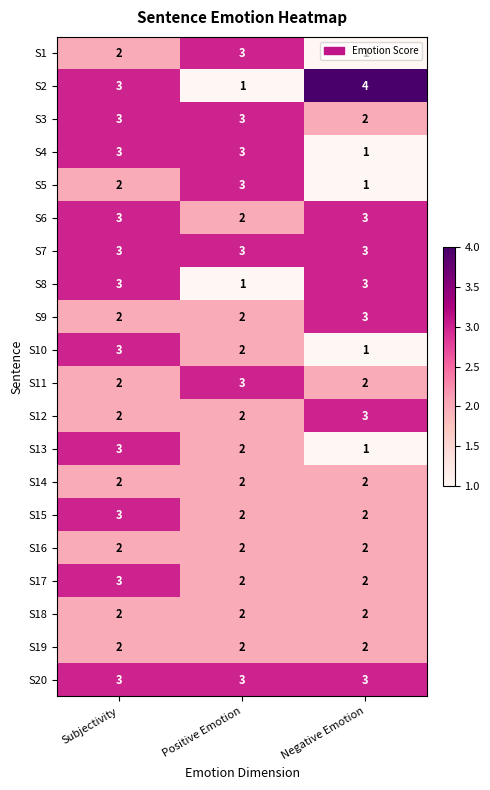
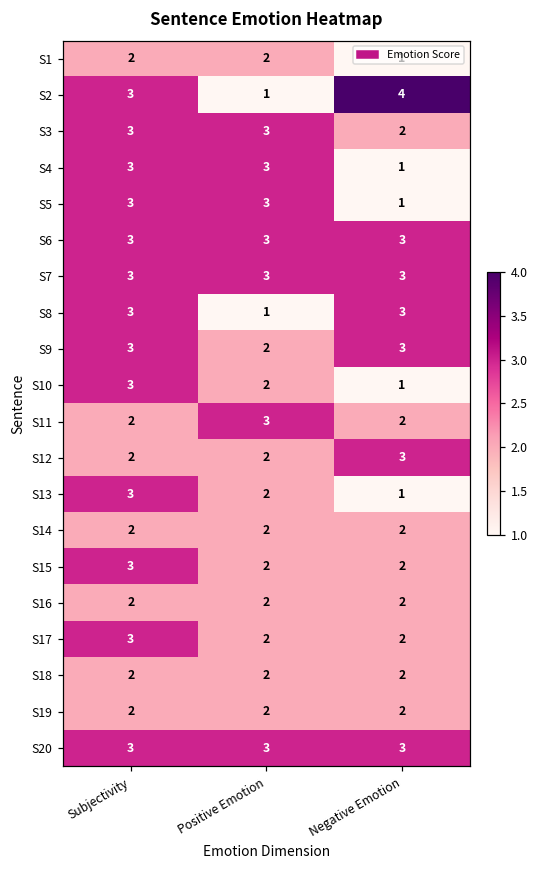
  {
    "S1": {
      "Subjectivity": 2,
-     "Positive Emotion": 3
+     "Positive Emotion": 2
    },
    "S2": {
      "Subjectivity": 3,
      "Positive Emotion": 1,
      "Negative Emotion": 4
    },
    "S3": {
      "Subjectivity": 3,
      "Positive Emotion": 3,
      "Negative Emotion": 2
    },
    "S4": {
      "Subjectivity": 3,
      "Positive Emotion": 3,
      "Negative Emotion": 1
    },
    "S5": {
-     "Subjectivity": 2,
+     "Subjectivity": 3,
      "Positive Emotion": 3,
      "Negative Emotion": 1
    },
    "S6": {
      "Subjectivity": 3,
-     "Positive Emotion": 2,
+     "Positive Emotion": 3,
      "Negative Emotion": 3
    },
    "S7": {
      "Subjectivity": 3,
      "Positive Emotion": 3,
      "Negative Emotion": 3
    },
    "S8": {
      "Subjectivity": 3,
      "Positive Emotion": 1,
      "Negative Emotion": 3
    },
    "S9": {
-     "Subjectivity": 2,
+     "Subjectivity": 3,
      "Positive Emotion": 2,
      "Negative Emotion": 3
    },
    "S10": {
      "Subjectivity": 3,
      "Positive Emotion": 2,
      "Negative Emotion": 1
    },
    "S11": {
      "Subjectivity": 2,
      "Positive Emotion": 3,
      "Negative Emotion": 2
    },
    "S12": {
      "Subjectivity": 2,
      "Positive Emotion": 2,
      "Negative Emotion": 3
    },
    "S13": {
      "Subjectivity": 3,
      "Positive Emotion": 2,
      "Negative Emotion": 1
    },
    "S14": {
      "Subjectivity": 2,
      "Positive Emotion": 2,
      "Negative Emotion": 2
    },
    "S15": {
      "Subjectivity": 3,
      "Positive Emotion": 2,
      "Negative Emotion": 2
    },
    "S16": {
      "Subjectivity": 2,
      "Positive Emotion": 2,
      "Negative Emotion": 2
    },
    "S17": {
      "Subjectivity": 3,
      "Positive Emotion": 2,
      "Negative Emotion": 2
    },
    "S18": {
      "Subjectivity": 2,
      "Positive Emotion": 2,
      "Negative Emotion": 2
    },
    "S19": {
      "Subjectivity": 2,
      "Positive Emotion": 2,
      "Negative Emotion": 2
    },
    "S20": {
      "Subjectivity": 3,
      "Positive Emotion": 3,
      "Negative Emotion": 3
    }
  }
